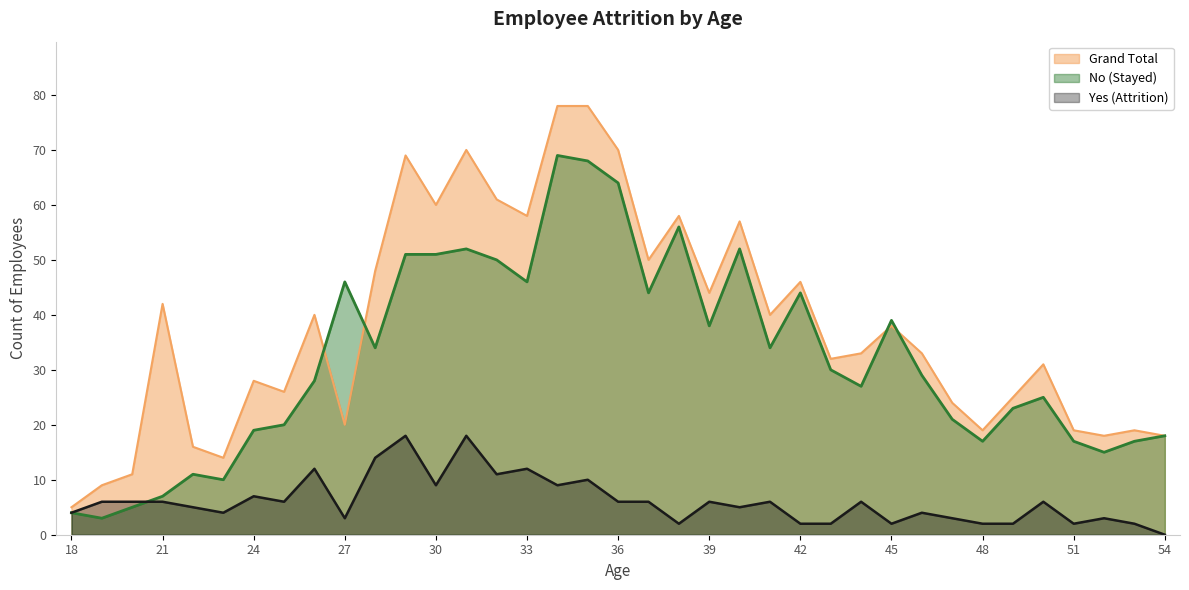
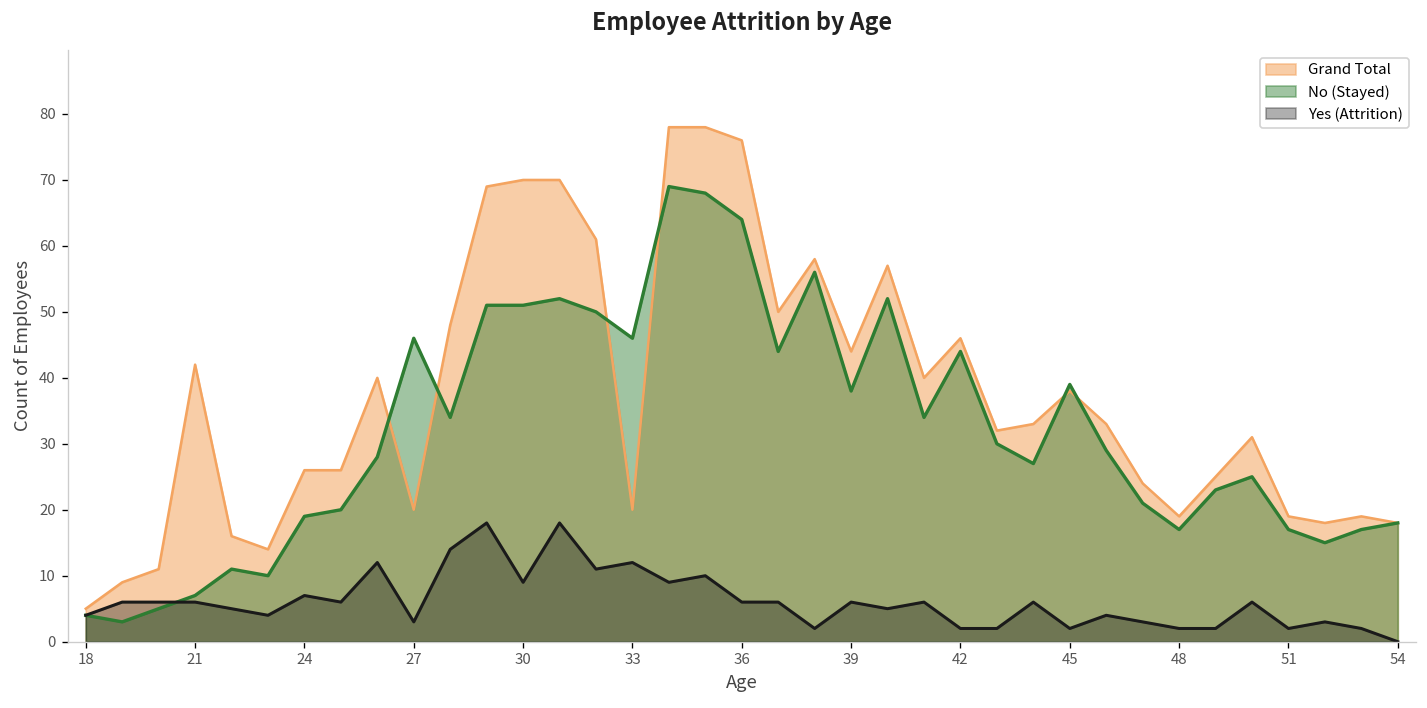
  {
    "Grand Total": {
      "18": 5,
      "21": 42,
-     "24": 28,
+     "24": 26,
      "27": 20,
-     "30": 60,
-     "33": 58,
-     "36": 70,
+     "30": 70,
+     "33": 20,
+     "36": 76,
      "39": 44,
      "42": 46,
      "45": 38,
      "48": 19,
      "51": 19
    }
  }
